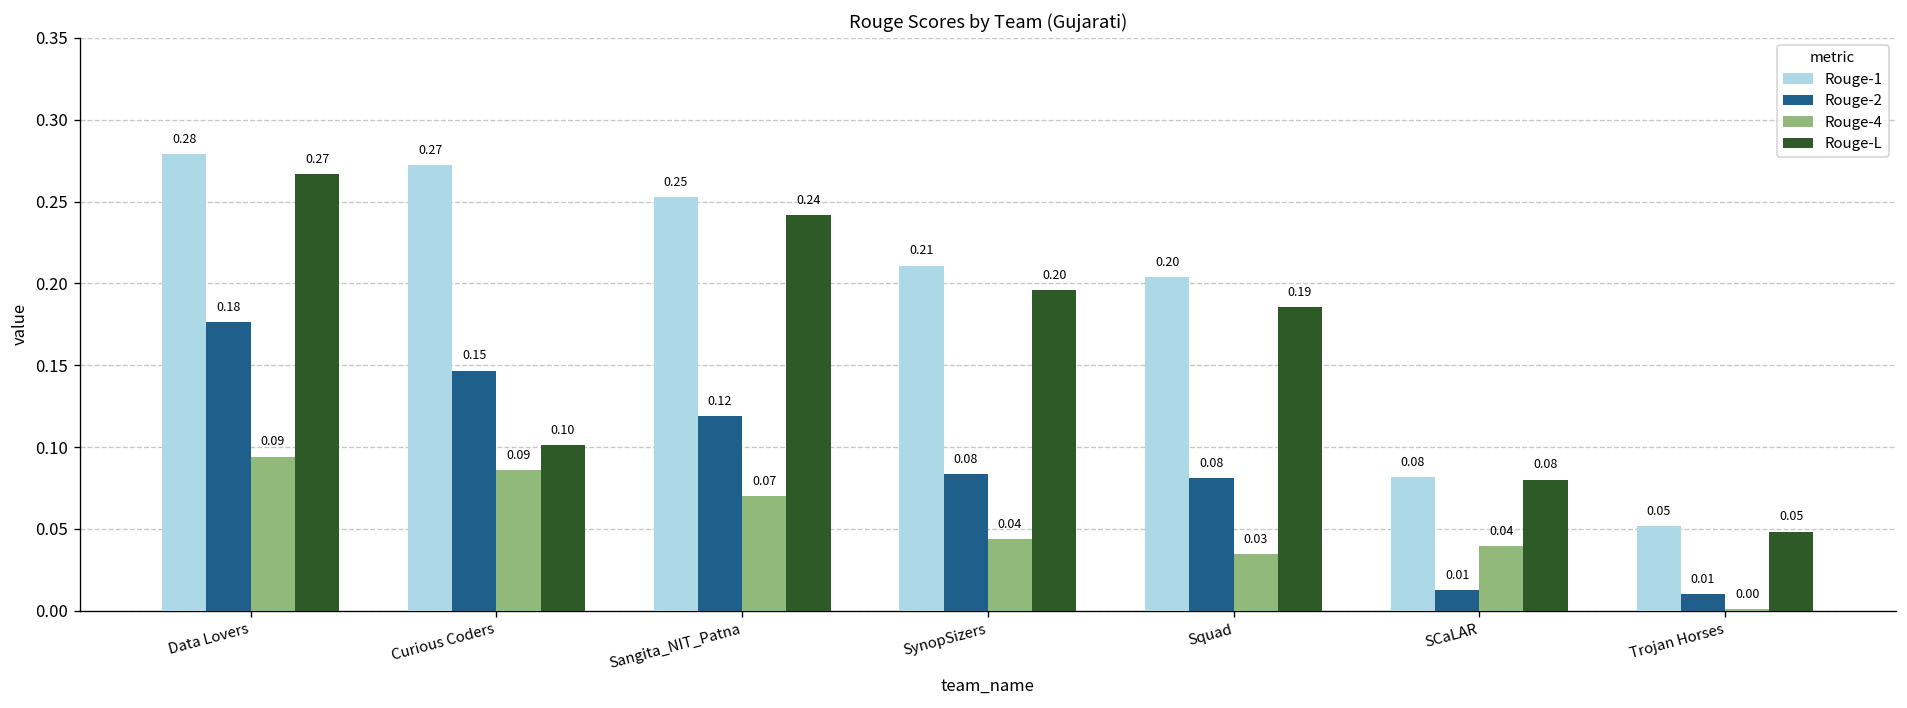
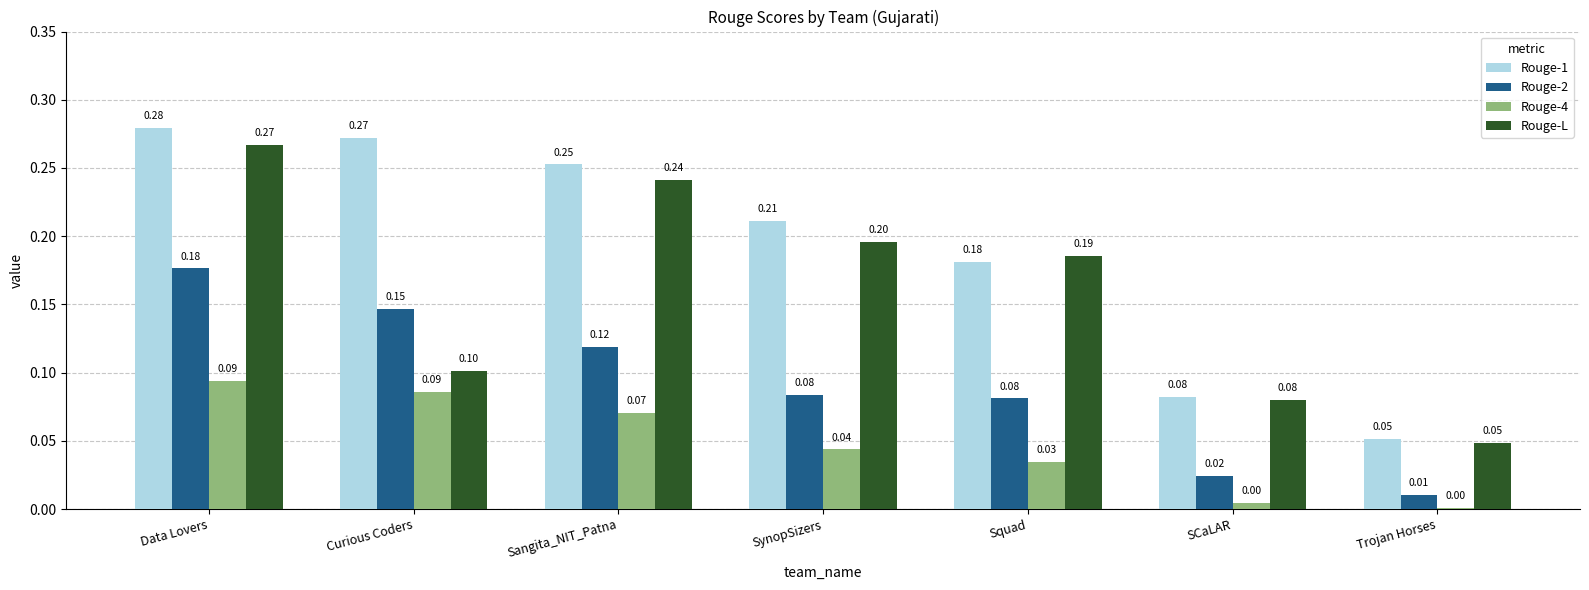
  {
    "Rouge-1": {
      "Data Lovers": 0.28,
      "Curious Coders": 0.27,
      "Sangita_NIT_Patna": 0.25,
      "SynopSizers": 0.21,
-     "Squad": 0.20,
+     "Squad": 0.18,
      "SCaLAR": 0.08,
      "Trojan Horses": 0.05
    },
    "Rouge-2": {
      "Data Lovers": 0.18,
      "Curious Coders": 0.15,
      "Sangita_NIT_Patna": 0.12,
      "SynopSizers": 0.08,
      "Squad": 0.08,
-     "SCaLAR": 0.01,
+     "SCaLAR": 0.02,
      "Trojan Horses": 0.01
    },
    "Rouge-4": {
      "Data Lovers": 0.09,
      "Curious Coders": 0.09,
      "Sangita_NIT_Patna": 0.07,
      "SynopSizers": 0.04,
      "Squad": 0.03,
-     "SCaLAR": 0.04,
+     "SCaLAR": 0.00,
      "Trojan Horses": 0.00
    },
    "Rouge-L": {
      "Data Lovers": 0.27,
      "Curious Coders": 0.10,
      "Sangita_NIT_Patna": 0.24,
      "SynopSizers": 0.20,
      "Squad": 0.19,
      "SCaLAR": 0.08,
      "Trojan Horses": 0.05
    }
  }
